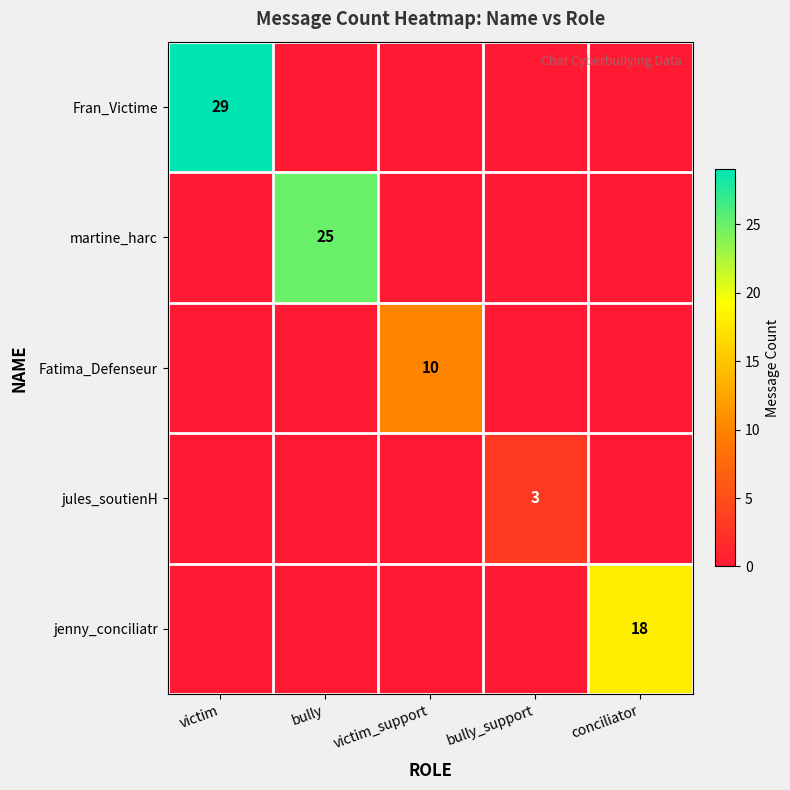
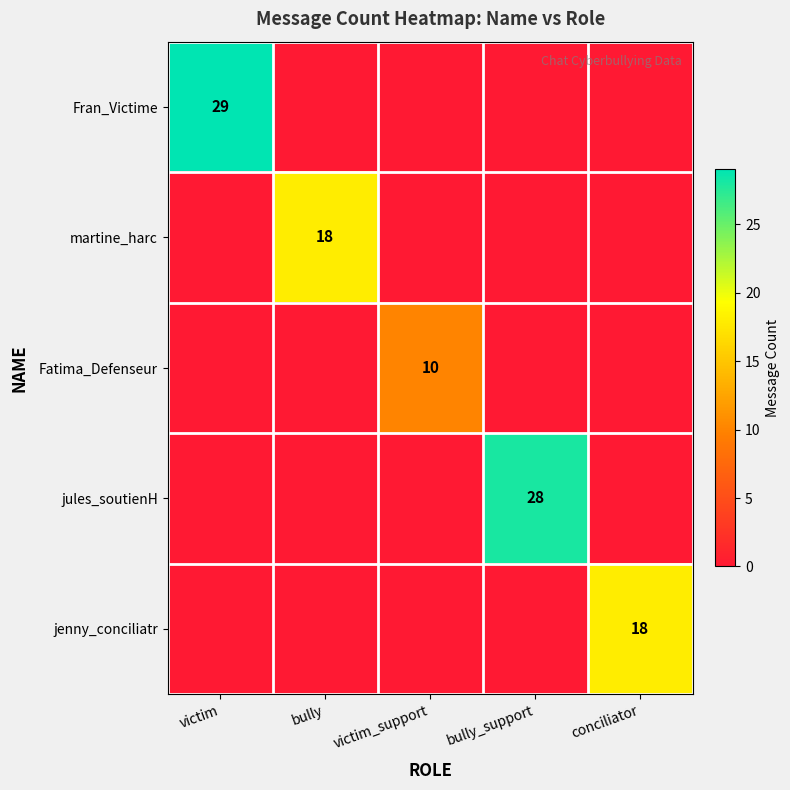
  {
    "Fran_Victime": {
      "victim": 29
    },
    "martine_harc": {
-     "bully": 25
+     "bully": 18
    },
    "Fatima_Defenseur": {
      "victim_support": 10
    },
    "jules_soutienH": {
-     "bully_support": 3
+     "bully_support": 28
    },
    "jenny_conciliatr": {
      "conciliator": 18
    }
  }
